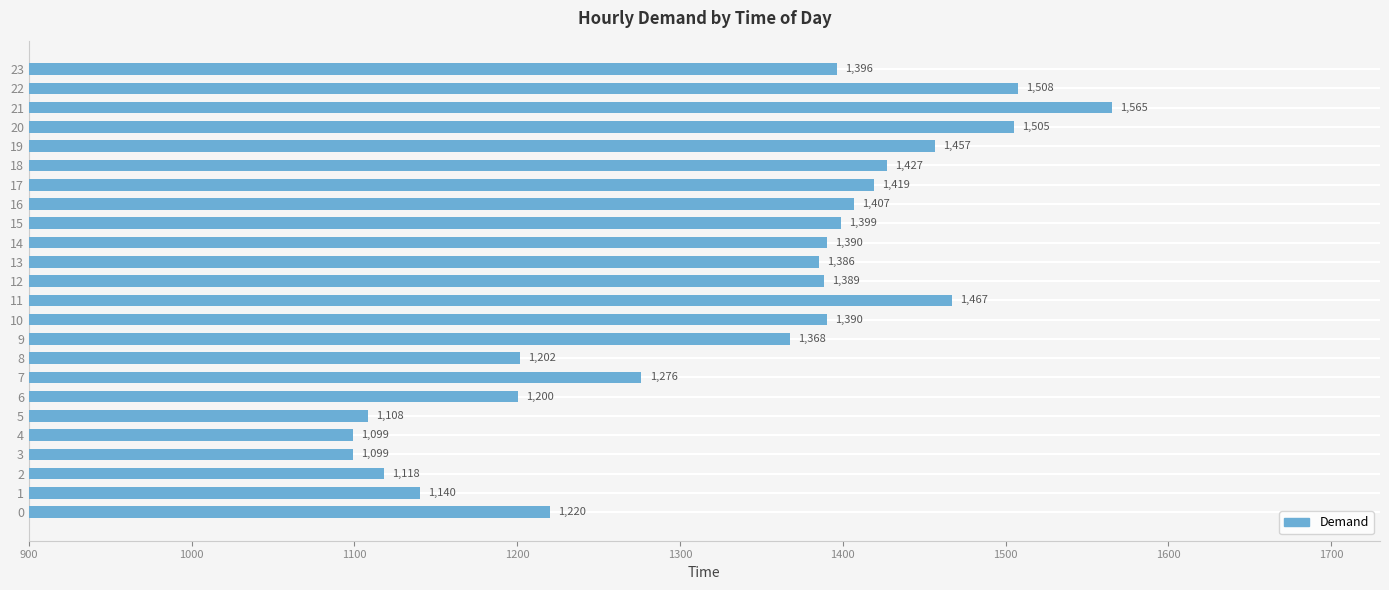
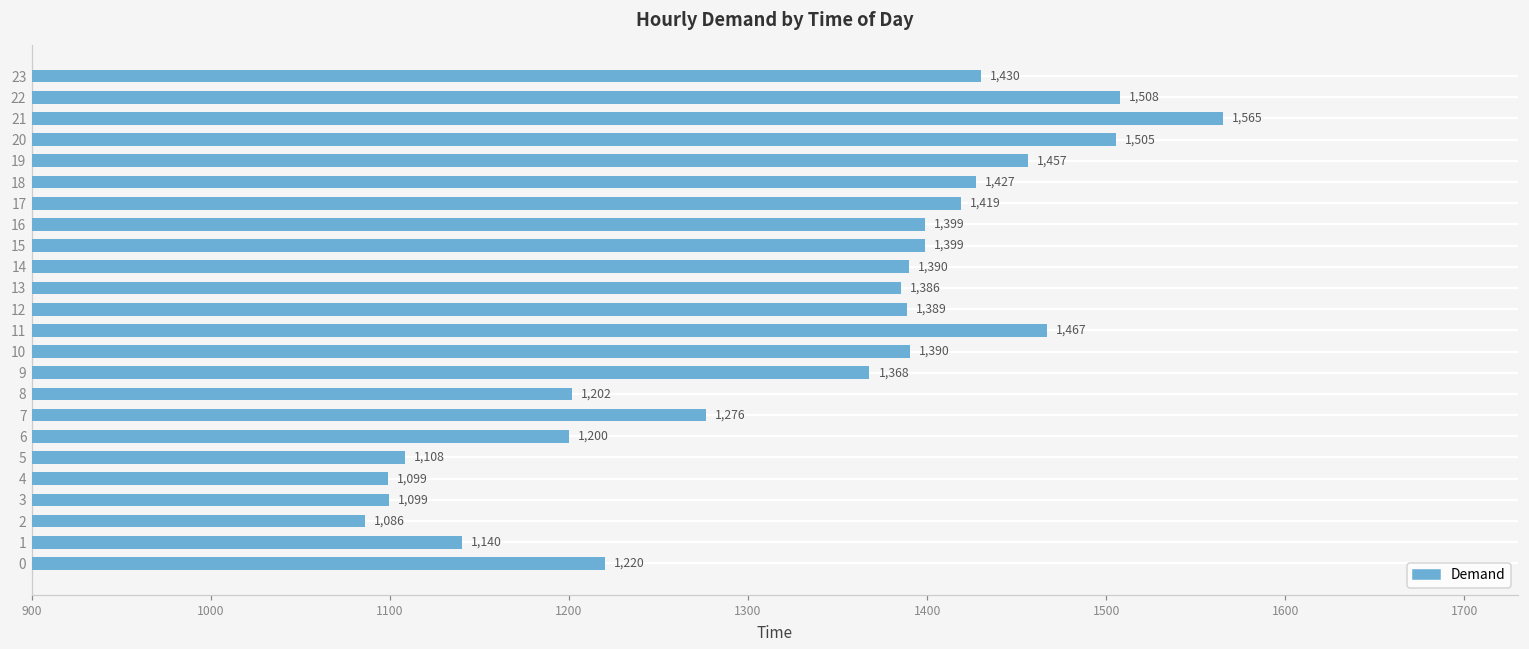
  {
-   "23": "1,396",
+   "23": "1,430",
    "22": "1,508",
    "21": "1,565",
    "20": "1,505",
    "19": "1,457",
    "18": "1,427",
    "17": "1,419",
-   "16": "1,407",
+   "16": "1,399",
    "15": "1,399",
    "14": "1,390",
    "13": "1,386",
    "12": "1,389",
    "11": "1,467",
    "10": "1,390",
    "9": "1,368",
    "8": "1,202",
    "7": "1,276",
    "6": "1,200",
    "5": "1,108",
    "4": "1,099",
    "3": "1,099",
-   "2": "1,118",
+   "2": "1,086",
    "1": "1,140",
    "0": "1,220"
  }
